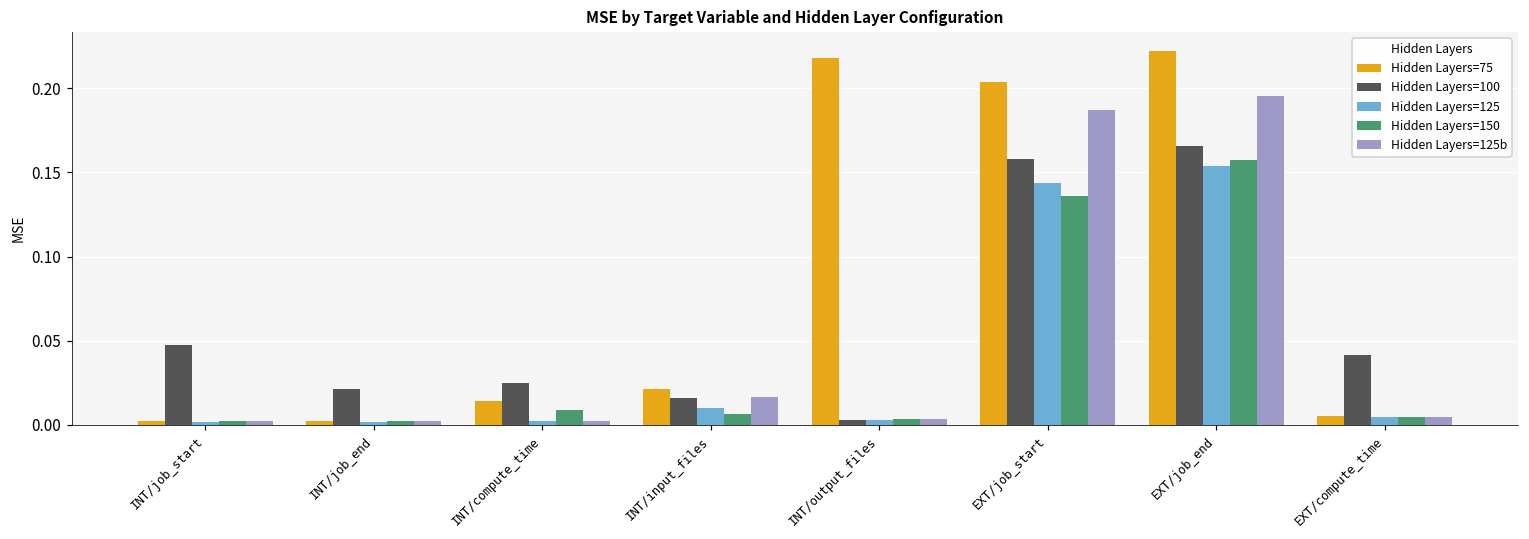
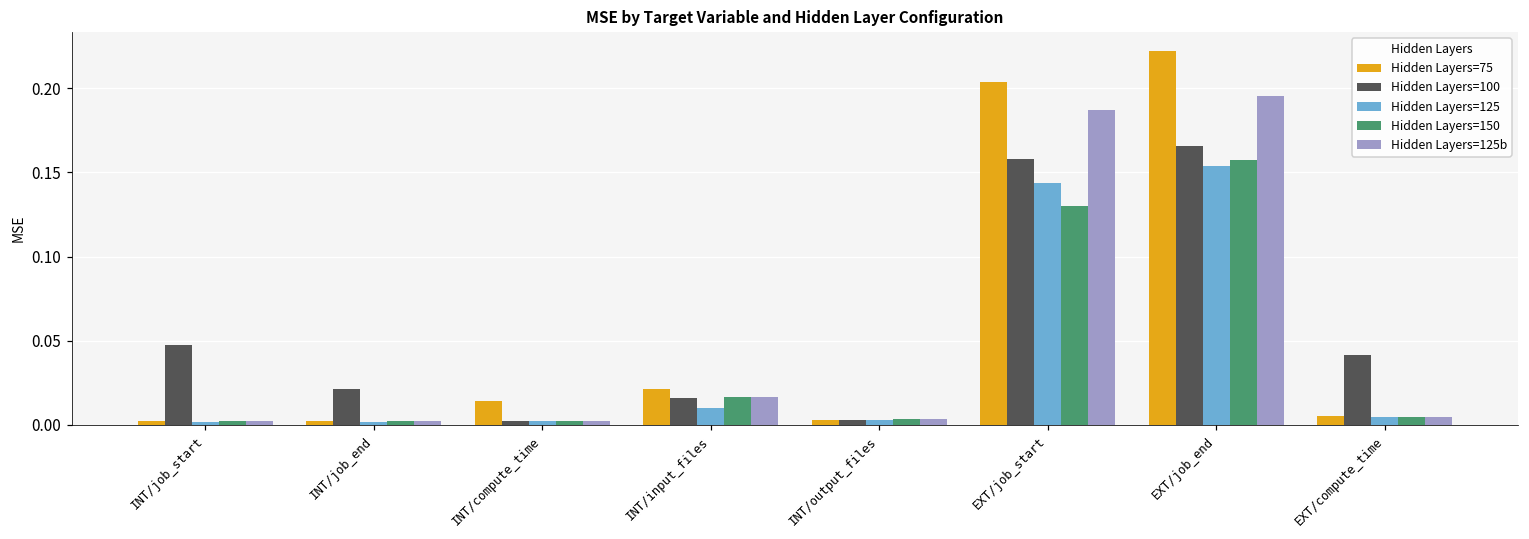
  {
    "Hidden Layers=75": {
      "INT/job_start": 0.002,
      "INT/job_end": 0.002,
      "INT/compute_time": 0.014,
      "INT/input_files": 0.021,
-     "INT/output_files": 0.218,
+     "INT/output_files": 0.003,
      "EXT/job_start": 0.204,
      "EXT/job_end": 0.222,
      "EXT/compute_time": 0.005
    },
    "Hidden Layers=100": {
      "INT/job_start": 0.047,
      "INT/job_end": 0.021,
-     "INT/compute_time": 0.025,
+     "INT/compute_time": 0.002,
      "INT/input_files": 0.016,
      "INT/output_files": 0.003,
      "EXT/job_start": 0.158,
      "EXT/job_end": 0.166,
      "EXT/compute_time": 0.041
    },
    "Hidden Layers=150": {
      "INT/job_start": 0.002,
      "INT/job_end": 0.002,
-     "INT/compute_time": 0.009,
-     "INT/input_files": 0.007,
+     "INT/compute_time": 0.002,
+     "INT/input_files": 0.016,
      "INT/output_files": 0.003,
-     "EXT/job_start": 0.136,
+     "EXT/job_start": 0.130,
      "EXT/job_end": 0.157,
      "EXT/compute_time": 0.005
    }
  }
